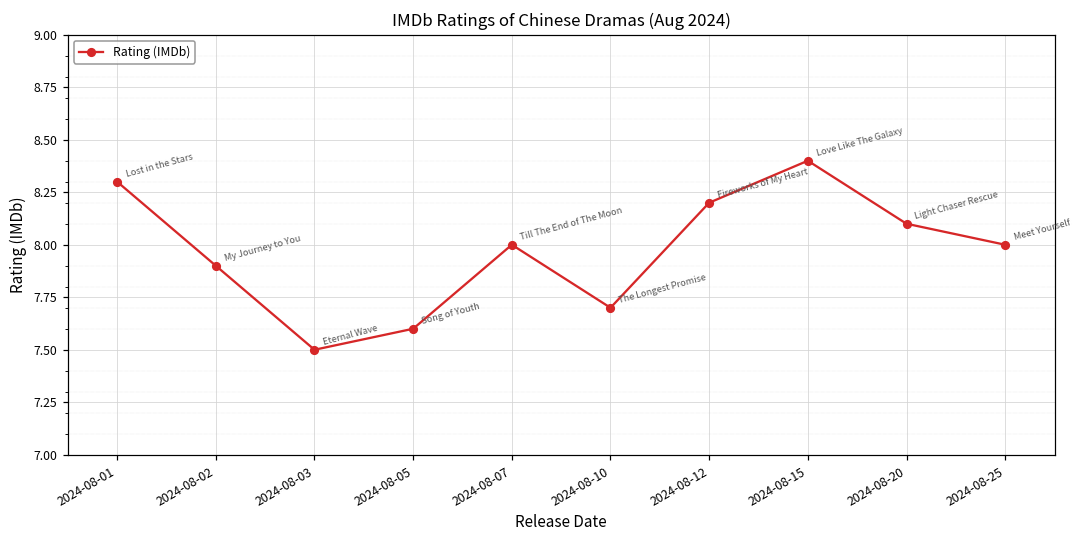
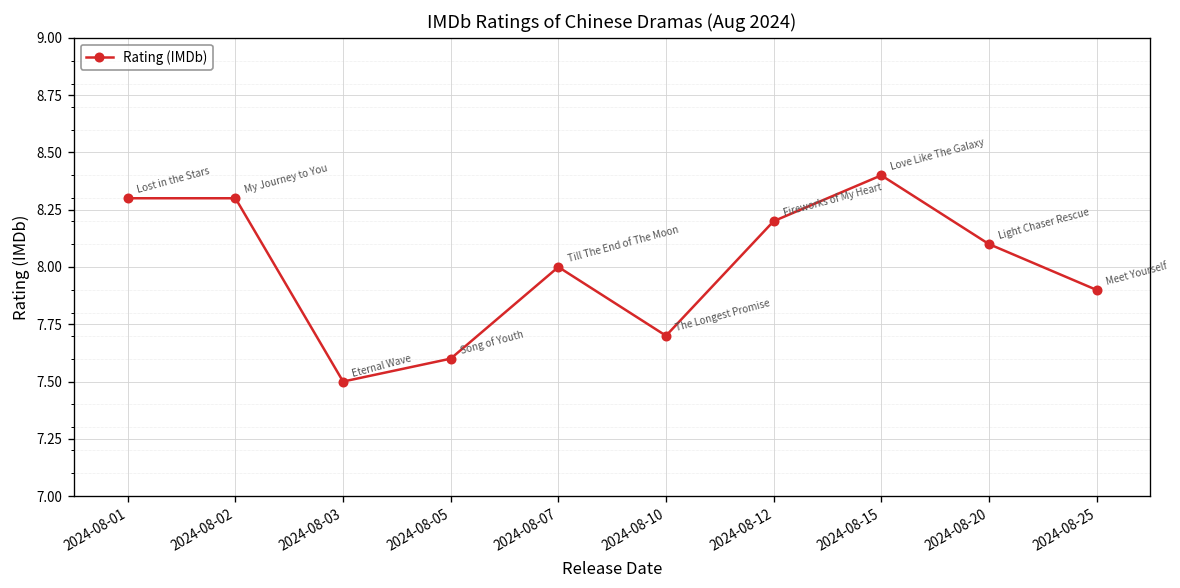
  {
    "2024-08-01": 8.3,
-   "2024-08-02": 7.9,
+   "2024-08-02": 8.3,
    "2024-08-03": 7.5,
    "2024-08-05": 7.6,
    "2024-08-07": 8.0,
    "2024-08-10": 7.7,
    "2024-08-12": 8.2,
    "2024-08-15": 8.4,
    "2024-08-20": 8.1,
-   "2024-08-25": 8.0
+   "2024-08-25": 7.9
  }
